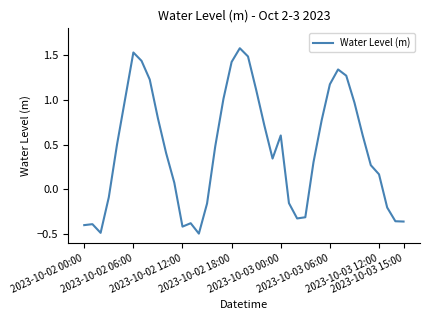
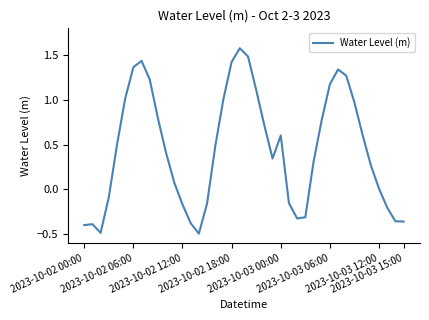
  {
    "2023-10-02 00:00": -0.4,
-   "2023-10-02 06:00": 1.5,
-   "2023-10-02 12:00": -0.4,
+   "2023-10-02 06:00": 1.4,
+   "2023-10-02 12:00": -0.2,
    "2023-10-02 18:00": 1.4,
    "2023-10-03 00:00": 0.6,
    "2023-10-03 06:00": 1.2,
-   "2023-10-03 12:00": 0.2,
+   "2023-10-03 12:00": 0.0,
    "2023-10-03 15:00": -0.4
  }
